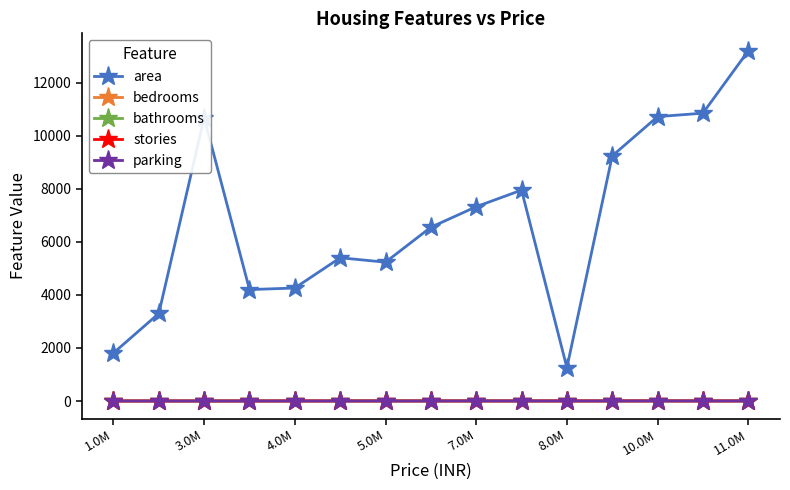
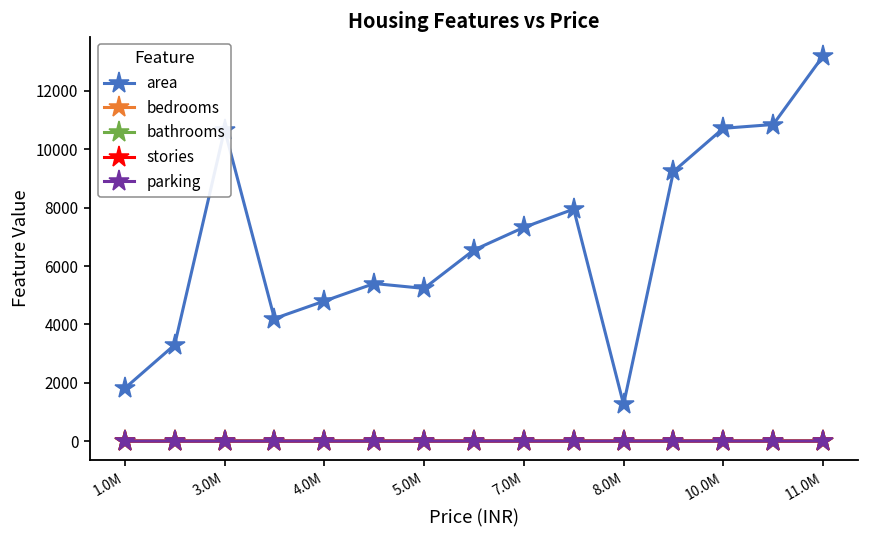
  {
    "area": {
      "1.0M": 1800,
-     "4.0M": 4300,
+     "4.0M": 4800,
      "5.0M": 5200,
      "7.0M": 7300,
      "8.0M": 1300,
      "10.0M": 10700,
      "11.0M": 13200
    },
    "parking": {
      "1.0M": 0,
      "3.0M": 0,
      "4.0M": 0,
      "5.0M": 0,
      "7.0M": 0,
      "8.0M": 0,
      "10.0M": 0,
      "11.0M": 0
    }
  }
